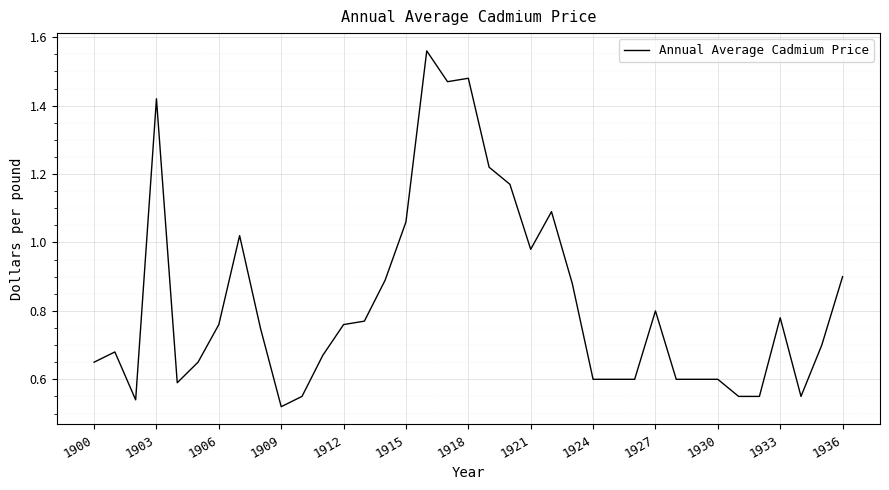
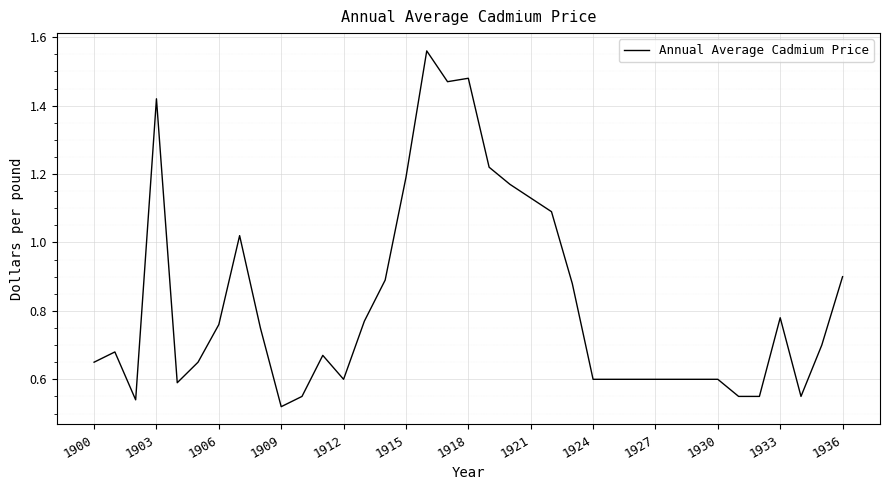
  {
    "1900": 0.65,
    "1903": 1.42,
    "1906": 0.76,
    "1909": 0.52,
-   "1912": 0.76,
-   "1915": 1.06,
+   "1912": 0.60,
+   "1915": 1.19,
    "1918": 1.48,
-   "1921": 0.98,
+   "1921": 1.13,
    "1924": 0.60,
-   "1927": 0.8,
+   "1927": 0.6,
    "1930": 0.60,
    "1933": 0.78,
    "1936": 0.90
  }
